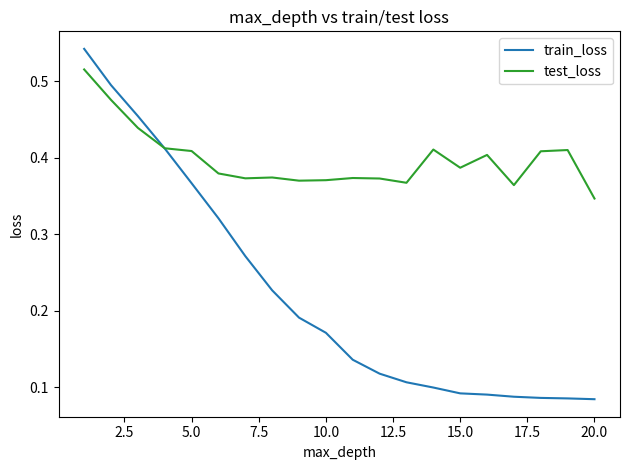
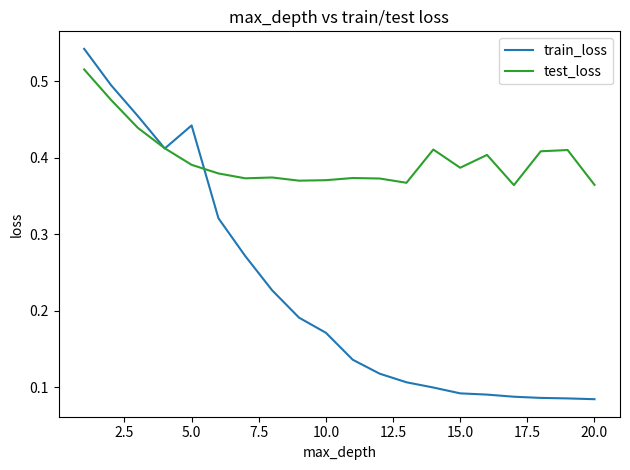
  {
    "train_loss": {
-     "5.0": 0.37,
+     "5.0": 0.44,
      "10.0": 0.17,
      "15.0": 0.09,
      "20.0": 0.08
    },
    "test_loss": {
-     "5.0": 0.41,
+     "5.0": 0.39,
      "10.0": 0.37,
      "15.0": 0.39,
-     "20.0": 0.35
+     "20.0": 0.36
    }
  }
